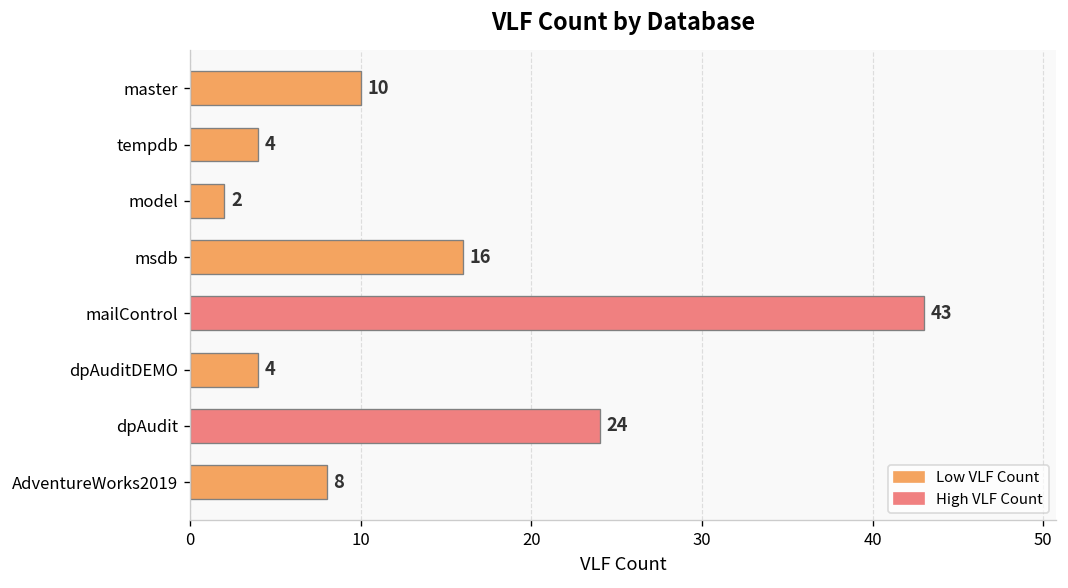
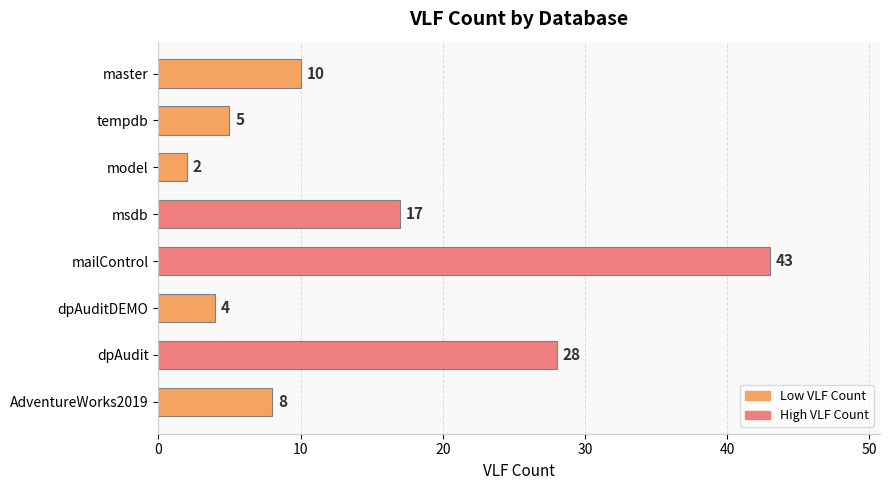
  {
    "master": 10,
-   "tempdb": 4,
+   "tempdb": 5,
    "model": 2,
-   "msdb": 16,
+   "msdb": 17,
    "mailControl": 43,
    "dpAuditDEMO": 4,
-   "dpAudit": 24,
+   "dpAudit": 28,
    "AdventureWorks2019": 8
  }
